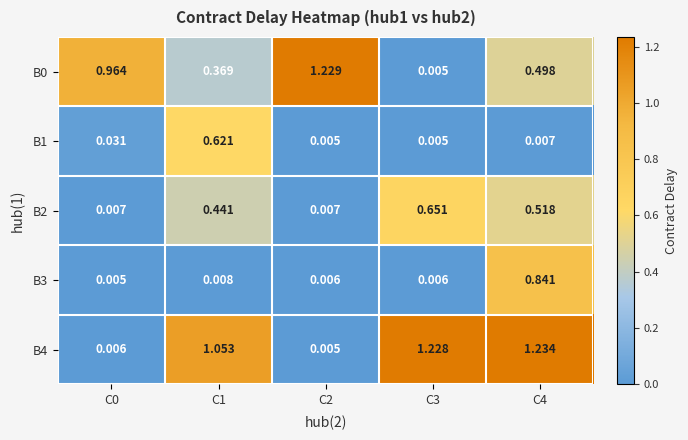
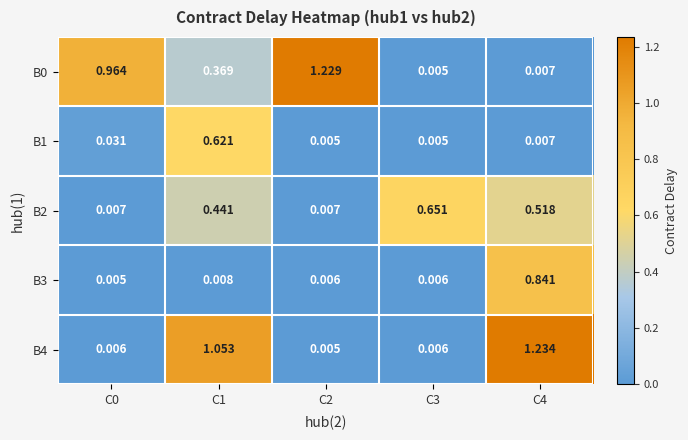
  {
    "B0": {
      "C0": 0.964,
      "C1": 0.369,
      "C2": 1.229,
      "C3": 0.005,
-     "C4": 0.498
+     "C4": 0.007
    },
    "B1": {
      "C0": 0.031,
      "C1": 0.621,
      "C2": 0.005,
      "C3": 0.005,
      "C4": 0.007
    },
    "B2": {
      "C0": 0.007,
      "C1": 0.441,
      "C2": 0.007,
      "C3": 0.651,
      "C4": 0.518
    },
    "B3": {
      "C0": 0.005,
      "C1": 0.008,
      "C2": 0.006,
      "C3": 0.006,
      "C4": 0.841
    },
    "B4": {
      "C0": 0.006,
      "C1": 1.053,
      "C2": 0.005,
-     "C3": 1.228,
+     "C3": 0.006,
      "C4": 1.234
    }
  }
